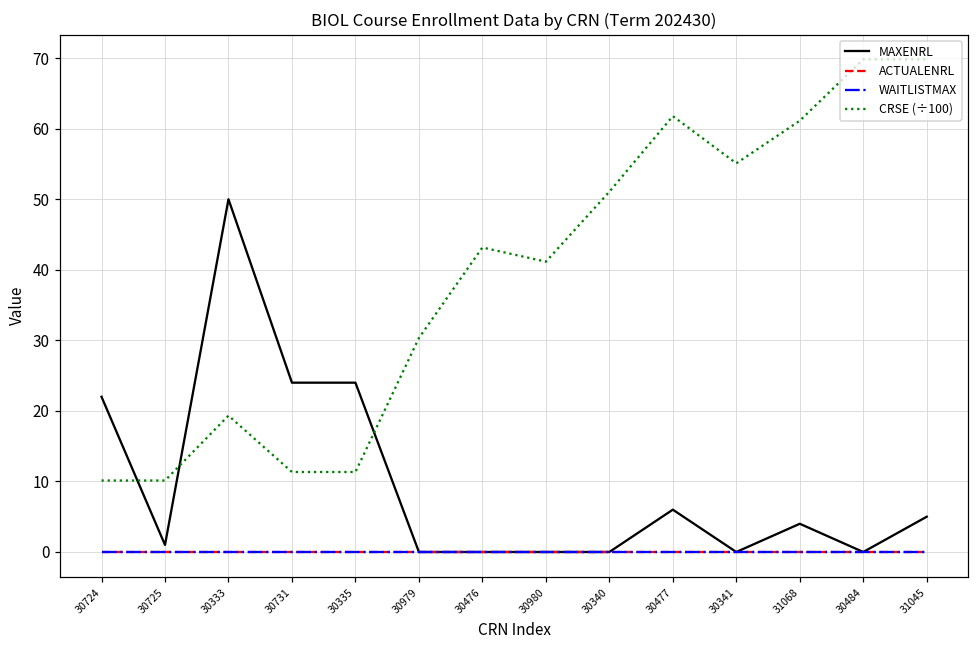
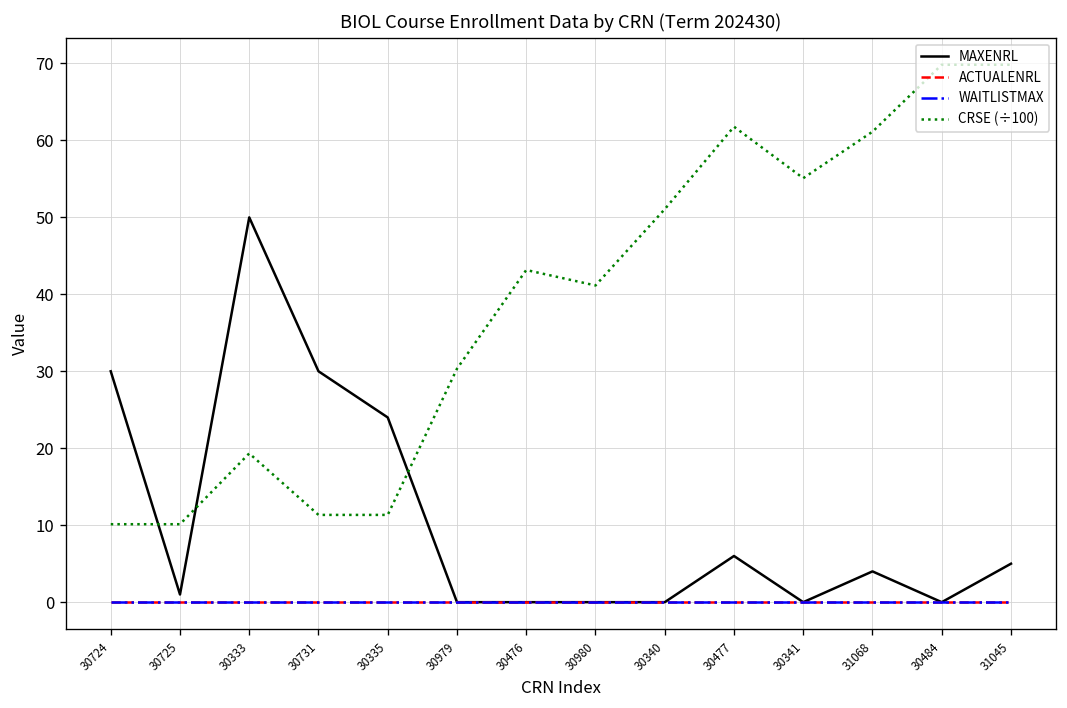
  {
    "MAXENRL": {
-     "30724": 22,
+     "30724": 30,
      "30725": 1,
      "30333": 50,
-     "30731": 24,
+     "30731": 30,
      "30335": 24,
      "30477": 6,
      "31068": 4,
      "31045": 5
    },
    "WAITLISTMAX": {
      "30724": 0,
      "30725": 0,
      "30333": 0,
      "30731": 0,
      "30335": 0,
      "30477": 0,
      "31068": 0,
      "31045": 0
    },
    "CRSE (÷100)": {
      "30724": 10,
      "30725": 10,
      "30333": 19,
      "30731": 11,
      "30335": 11,
      "30979": 30,
      "30476": 43,
      "30980": 41,
      "30340": 51,
      "30477": 62,
      "30341": 55,
      "31068": 61
    }
  }
